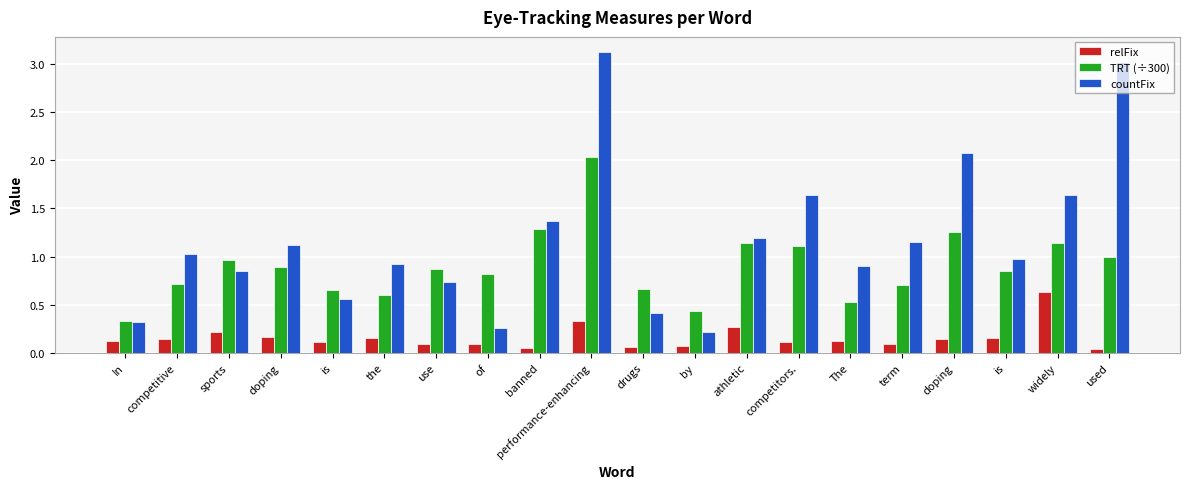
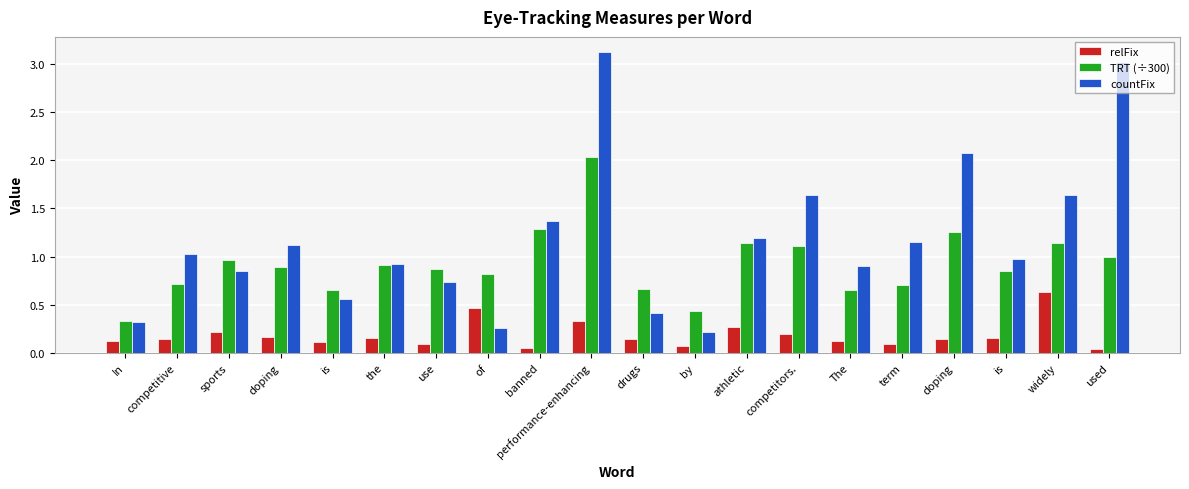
  {
    "relFix": {
      "In": 0.1,
      "competitive": 0.1,
      "sports": 0.2,
      "the": 0.2,
      "use": 0.1,
-     "of": 0.1,
+     "of": 0.5,
      "banned": 0.1,
      "performance-enhancing": 0.3,
-     "drugs": 0.06,
+     "drugs": 0.14,
      "by": 0.1,
      "athletic": 0.3,
-     "competitors.": 0.1,
+     "competitors.": 0.2,
      "The": 0.1,
      "term": 0.1,
      "widely": 0.6,
      "used": 0.0
    },
    "TRT (÷300)": {
      "In": 0.3,
      "competitive": 0.7,
      "sports": 1.0,
-     "the": 0.6,
+     "the": 0.9,
      "use": 0.9,
      "of": 0.8,
      "banned": 1.3,
      "performance-enhancing": 2.0,
      "drugs": 0.7,
      "by": 0.4,
      "athletic": 1.1,
      "competitors.": 1.1,
-     "The": 0.5,
+     "The": 0.6,
      "term": 0.7,
      "widely": 1.1,
      "used": 1.0
    },
    "countFix": {
      "In": 0.3,
      "competitive": 1.0,
      "sports": 0.9,
      "the": 0.9,
      "use": 0.7,
      "of": 0.3,
      "banned": 1.4,
      "performance-enhancing": 3.1,
      "drugs": 0.4,
      "by": 0.2,
      "athletic": 1.2,
      "competitors.": 1.6,
      "The": 0.9,
      "term": 1.1,
      "widely": 1.6
    }
  }
